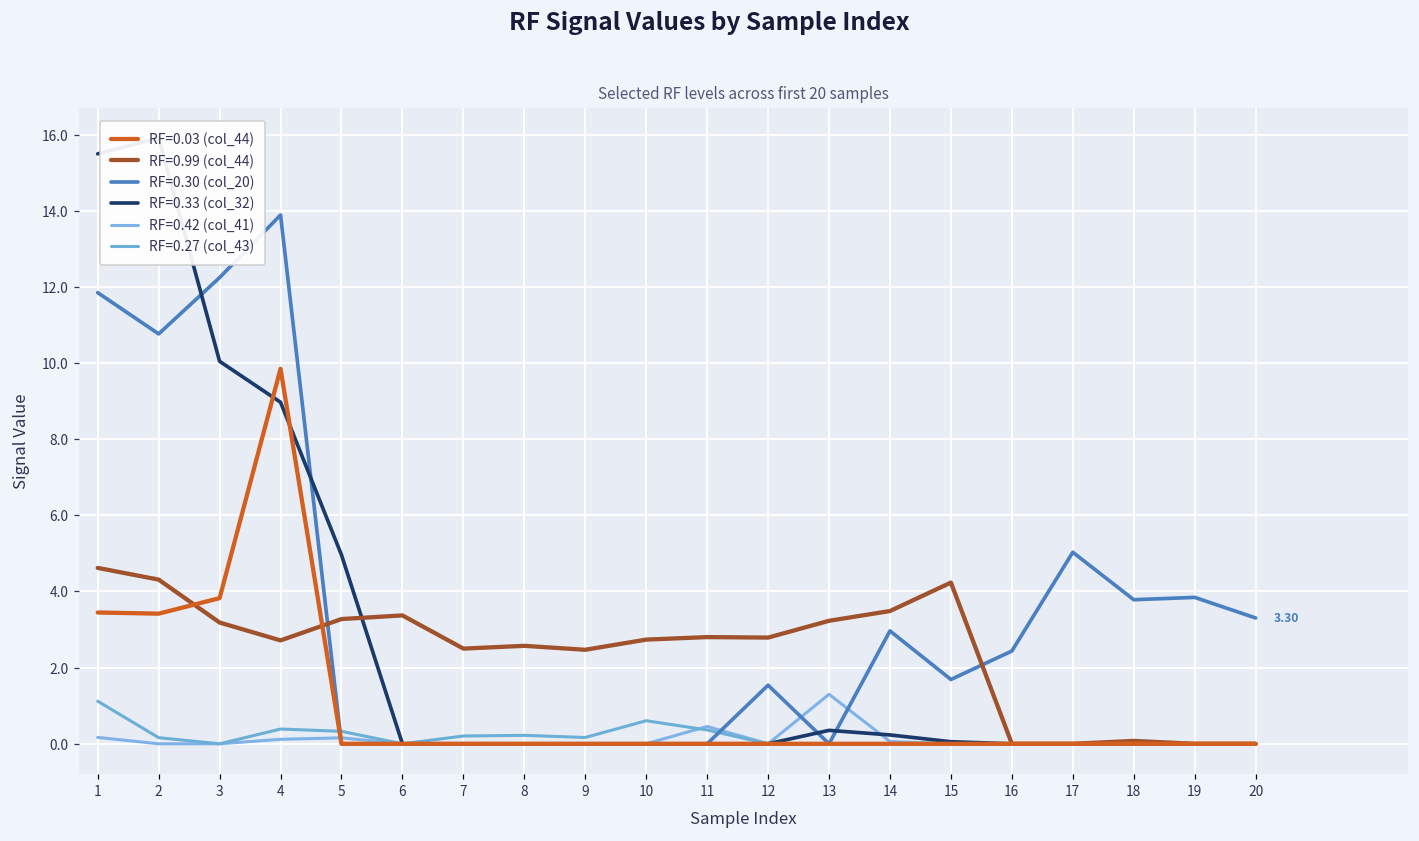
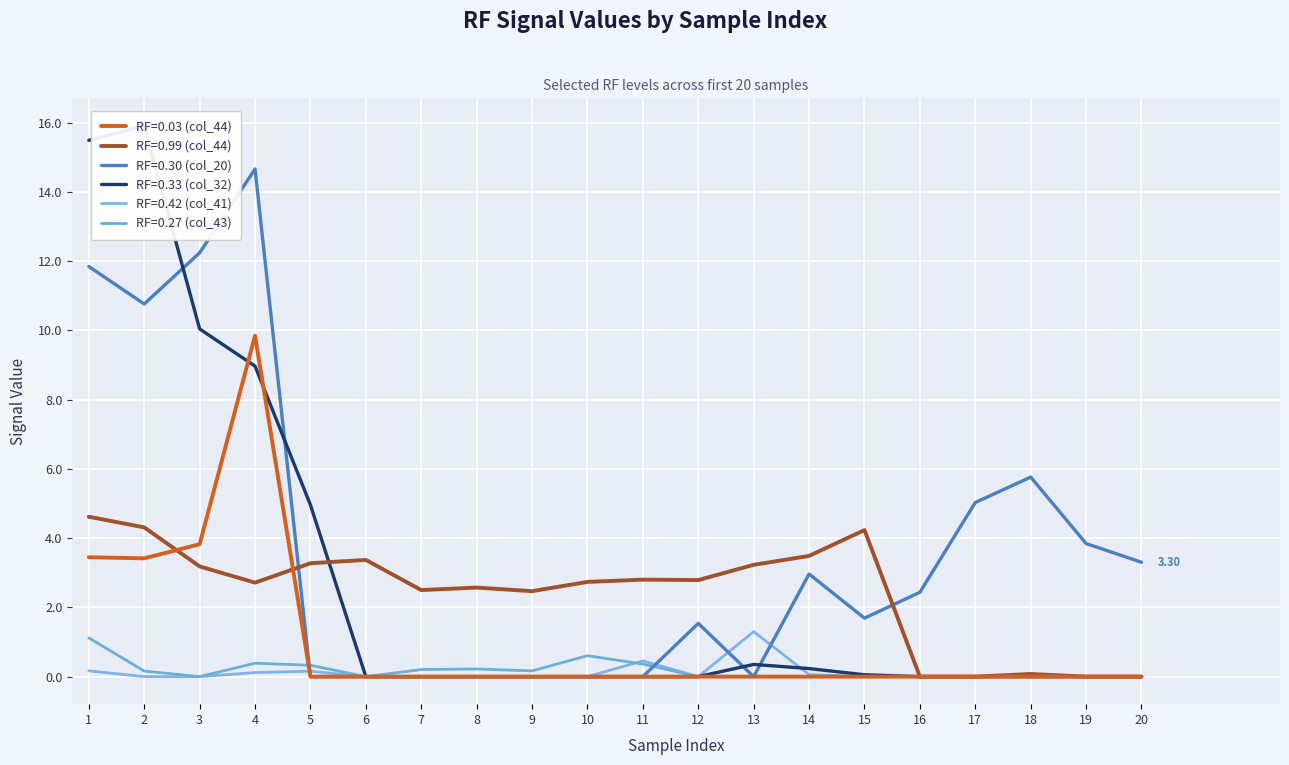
  {
    "RF=0.30 (col_20)": {
      "1": 11.8,
      "2": 10.8,
      "3": 12.2,
-     "4": 13.9,
+     "4": 14.7,
      "12": 1.5,
      "14": 3.0,
      "15": 1.7,
      "16": 2.4,
      "17": 5.0,
-     "18": 3.8,
+     "18": 5.8,
      "19": 3.8
    },
    "RF=0.33 (col_32)": {
      "1": 15.5,
      "3": 10.0,
      "4": 9.0,
      "5": 5.0,
      "13": 0.4,
      "14": 0.2
    }
  }
